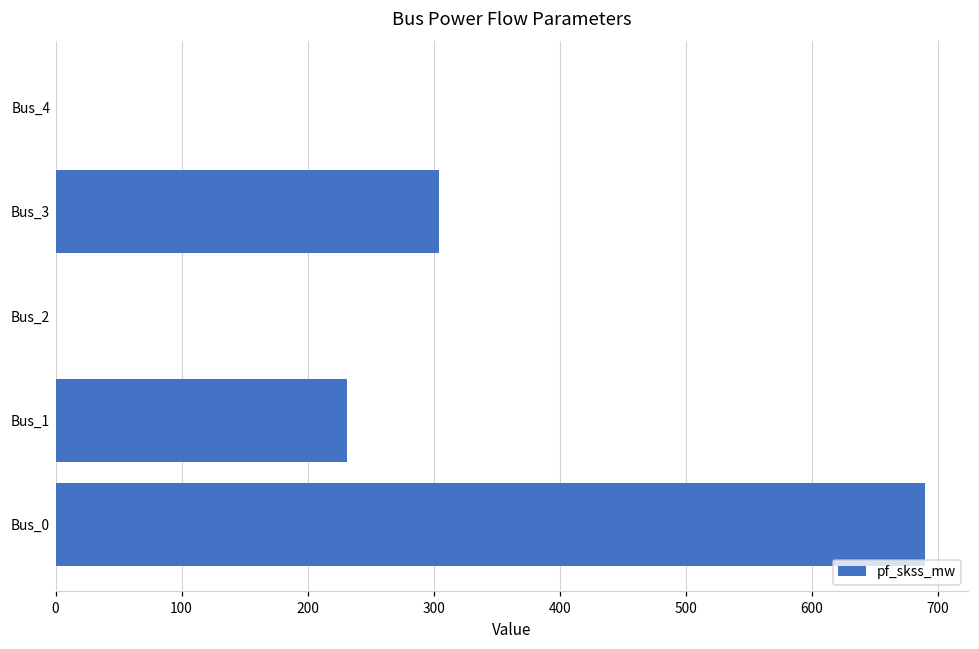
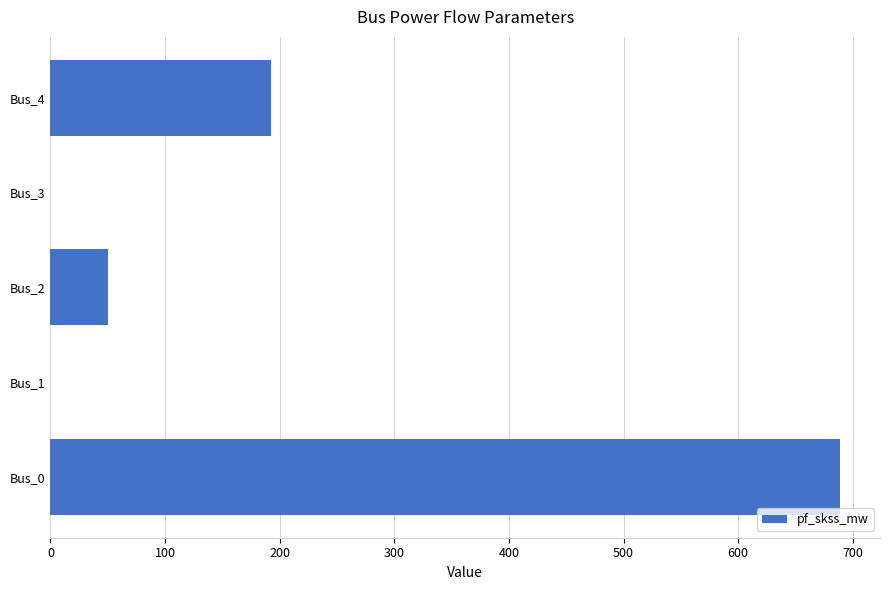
  {
-   "Bus_4": 0,
-   "Bus_3": 304,
-   "Bus_2": 0,
-   "Bus_1": 231,
+   "Bus_4": 192,
+   "Bus_3": 0,
+   "Bus_2": 50,
+   "Bus_1": 0,
    "Bus_0": 689
  }
